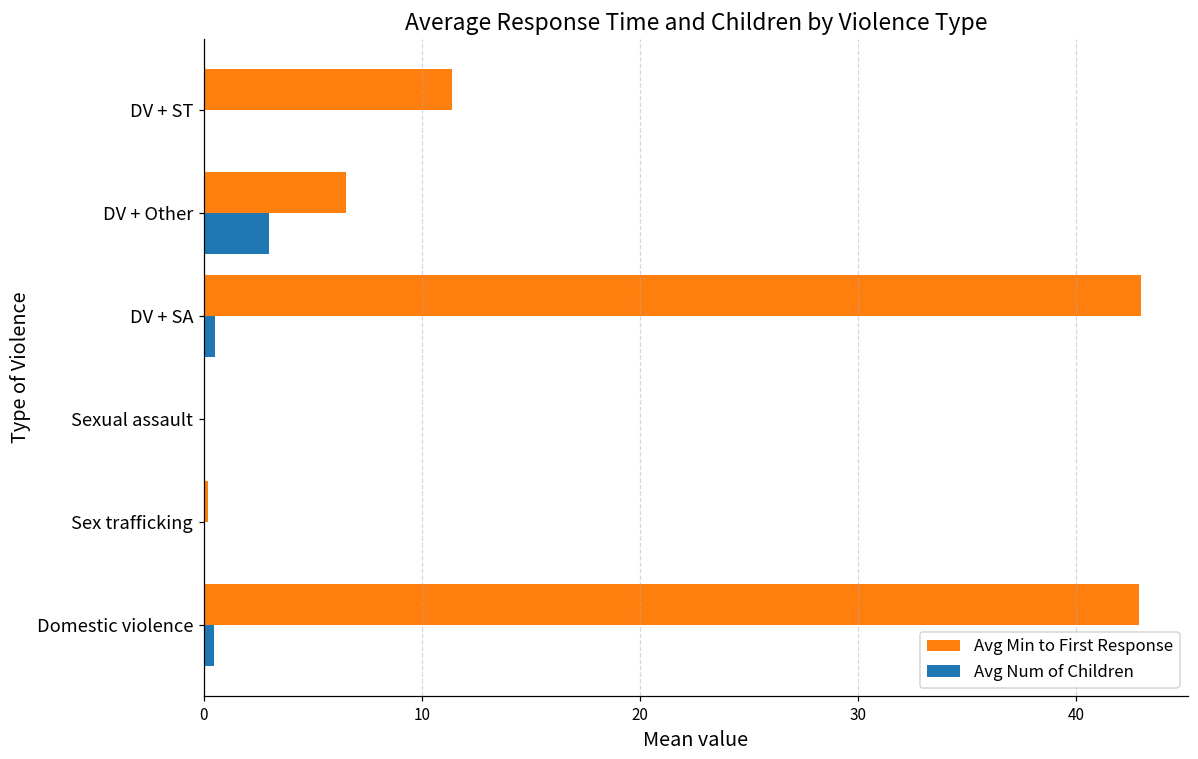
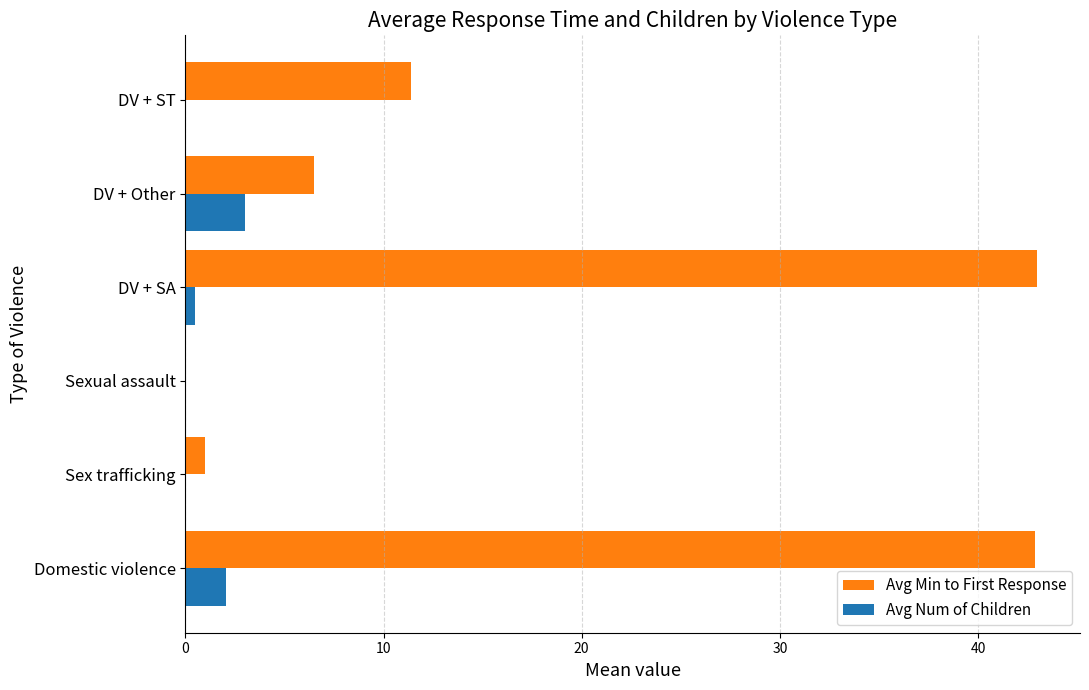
  {
    "Avg Min to First Response": {
      "DV + ST": 11.4,
      "DV + Other": 6.5,
      "DV + SA": 43.0,
      "Sexual assault": 0.0,
-     "Sex trafficking": 0.2,
+     "Sex trafficking": 1.0,
      "Domestic violence": 42.9
    },
    "Avg Num of Children": {
      "DV + ST": 0.0,
      "DV + Other": 3.0,
      "DV + SA": 0.5,
      "Sexual assault": 0.0,
      "Sex trafficking": 0.0,
-     "Domestic violence": 0.5
+     "Domestic violence": 2.1
    }
  }
